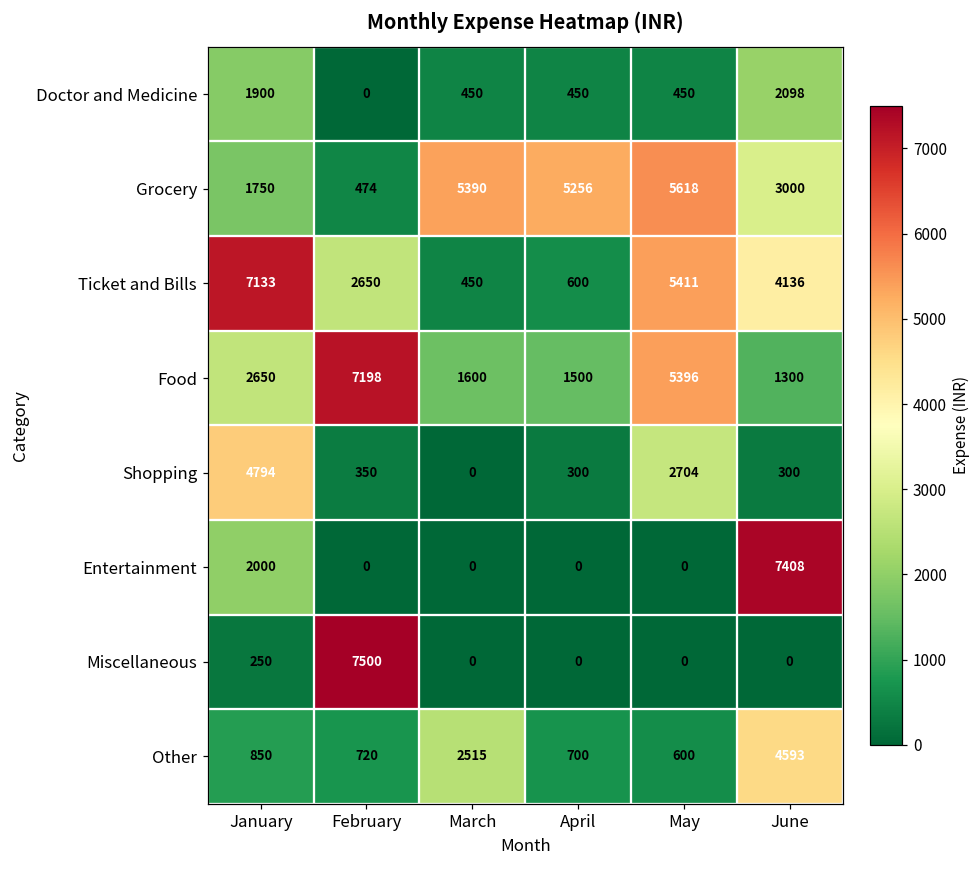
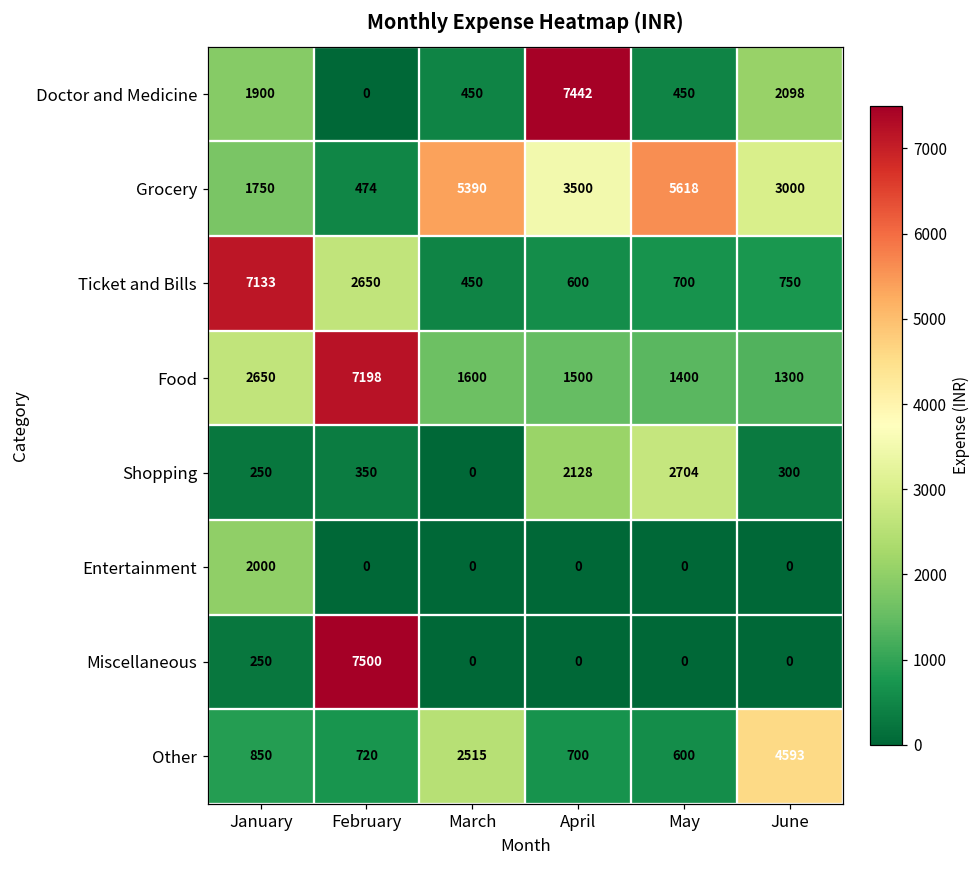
  {
    "Doctor and Medicine": {
      "January": 1900,
      "February": 0,
      "March": 450,
-     "April": 450,
+     "April": 7442,
      "May": 450,
      "June": 2098
    },
    "Grocery": {
      "January": 1750,
      "February": 474,
      "March": 5390,
-     "April": 5256,
+     "April": 3500,
      "May": 5618,
      "June": 3000
    },
    "Ticket and Bills": {
      "January": 7133,
      "February": 2650,
      "March": 450,
      "April": 600,
-     "May": 5411,
-     "June": 4136
+     "May": 700,
+     "June": 750
    },
    "Food": {
      "January": 2650,
      "February": 7198,
      "March": 1600,
      "April": 1500,
-     "May": 5396,
+     "May": 1400,
      "June": 1300
    },
    "Shopping": {
-     "January": 4794,
+     "January": 250,
      "February": 350,
      "March": 0,
-     "April": 300,
+     "April": 2128,
      "May": 2704,
      "June": 300
    },
    "Entertainment": {
      "January": 2000,
      "February": 0,
      "March": 0,
      "April": 0,
      "May": 0,
-     "June": 7408
+     "June": 0
    },
    "Miscellaneous": {
      "January": 250,
      "February": 7500,
      "March": 0,
      "April": 0,
      "May": 0,
      "June": 0
    },
    "Other": {
      "January": 850,
      "February": 720,
      "March": 2515,
      "April": 700,
      "May": 600,
      "June": 4593
    }
  }
